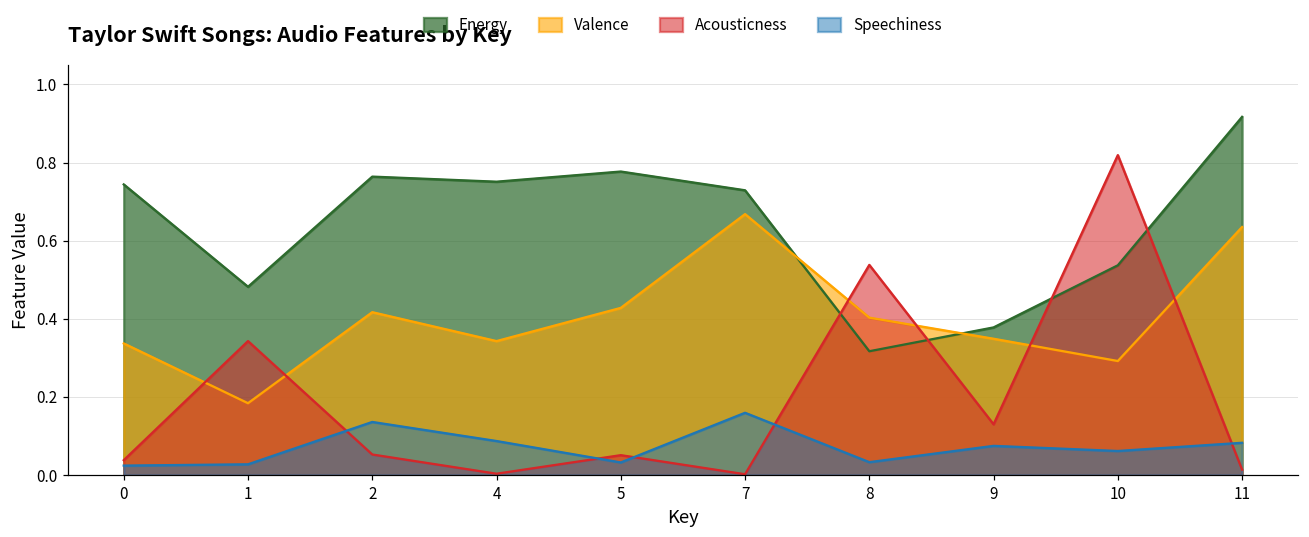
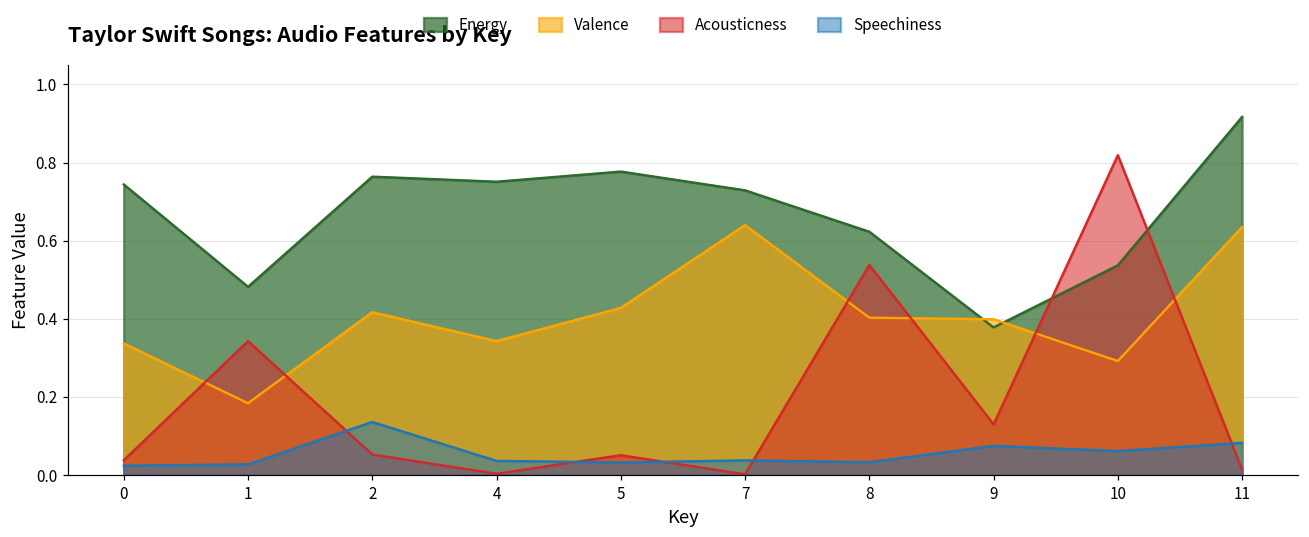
  {
    "Energy": {
      "0": 0.74,
      "1": 0.48,
      "2": 0.76,
      "4": 0.75,
      "5": 0.78,
      "7": 0.73,
-     "8": 0.32,
+     "8": 0.62,
      "9": 0.38,
      "10": 0.54,
      "11": 0.92
    },
    "Valence": {
      "0": 0.34,
      "1": 0.18,
      "2": 0.42,
      "4": 0.34,
      "5": 0.43,
-     "7": 0.67,
+     "7": 0.64,
      "8": 0.40,
-     "9": 0.35,
+     "9": 0.40,
      "10": 0.29,
      "11": 0.64
    },
    "Acousticness": {
      "0": 0.04,
      "1": 0.34,
      "2": 0.05,
      "4": 0.00,
      "5": 0.05,
      "7": 0.00,
      "8": 0.54,
      "9": 0.13,
      "10": 0.82,
      "11": 0.01
    },
    "Speechiness": {
      "0": 0.02,
      "1": 0.03,
      "2": 0.14,
-     "4": 0.09,
+     "4": 0.04,
      "5": 0.03,
-     "7": 0.16,
+     "7": 0.04,
      "8": 0.03,
      "9": 0.07,
      "10": 0.06,
      "11": 0.08
    }
  }
